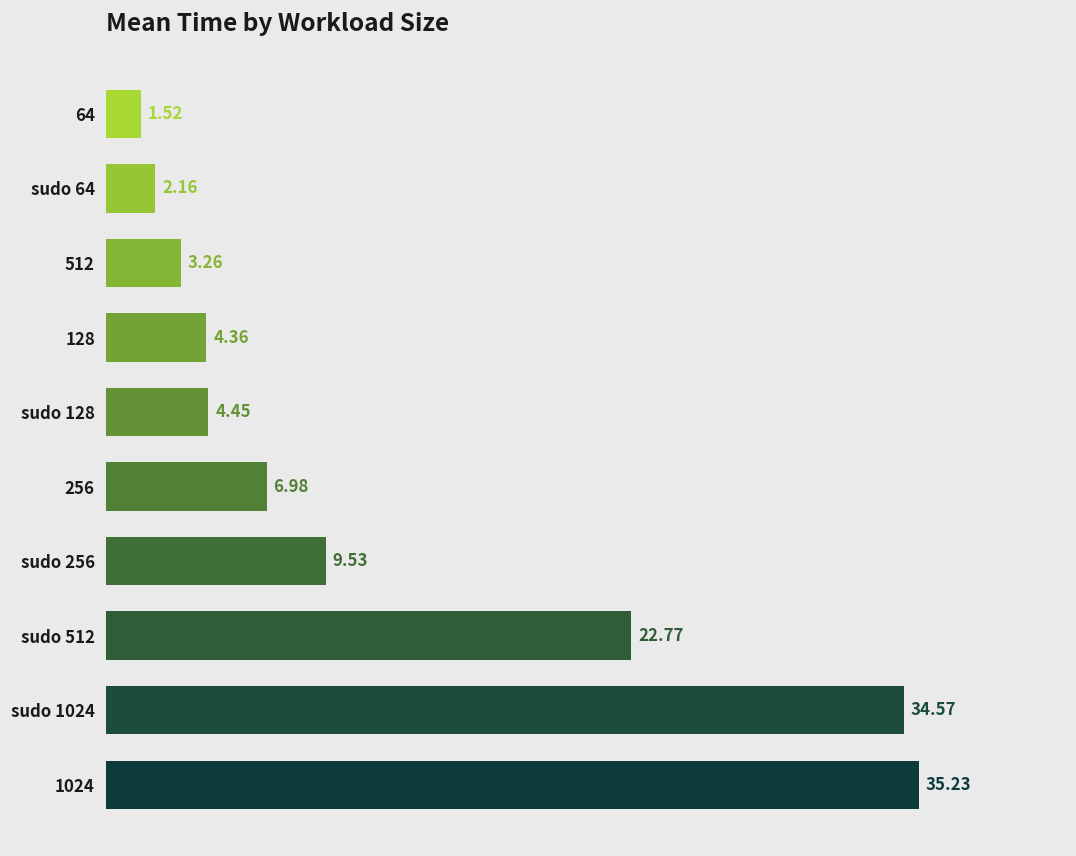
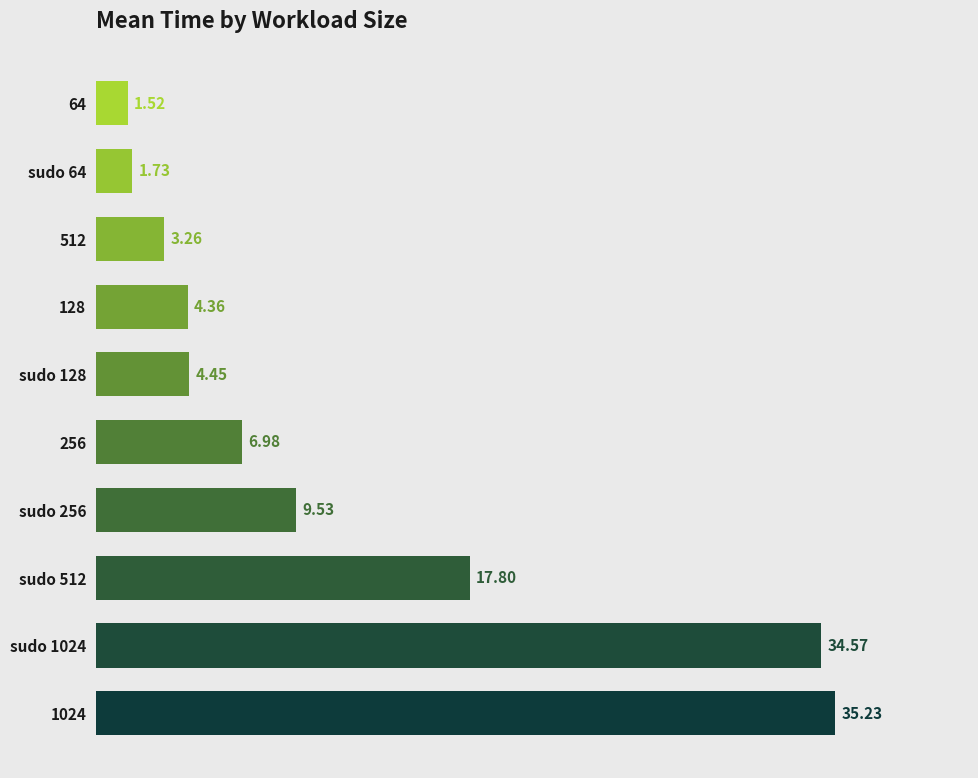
  {
    "64": 1.52,
-   "sudo 64": 2.16,
+   "sudo 64": 1.73,
    "512": 3.26,
    "128": 4.36,
    "sudo 128": 4.45,
    "256": 6.98,
    "sudo 256": 9.53,
-   "sudo 512": 22.77,
+   "sudo 512": 17.80,
    "sudo 1024": 34.57,
    "1024": 35.23
  }
